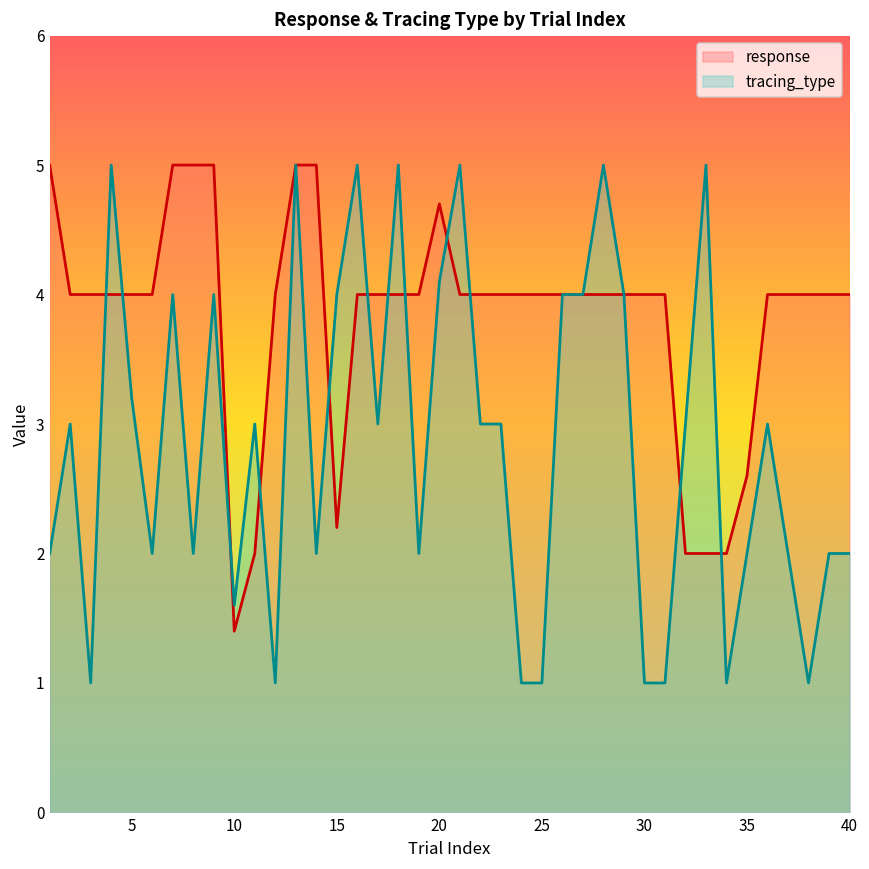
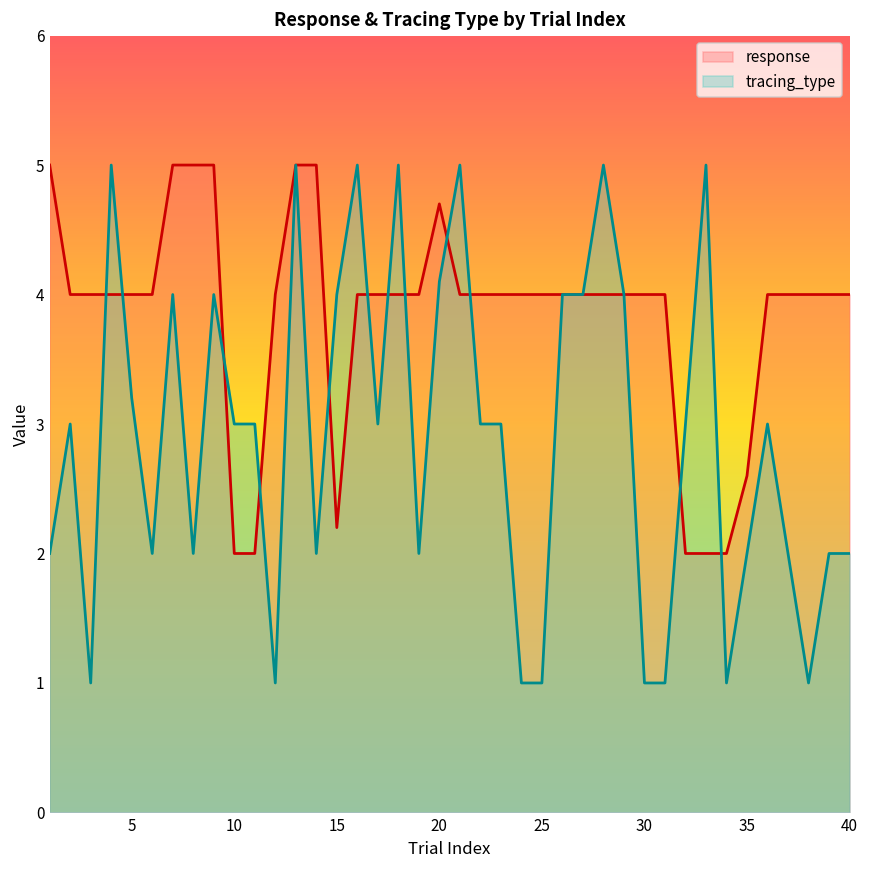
  {
    "response": {
      "5": 4.0,
-     "10": 1.4,
+     "10": 2.0,
      "15": 2.2,
      "20": 4.7,
      "25": 4.0,
      "30": 4.0,
      "35": 2.6,
      "40": 4.0
    },
    "tracing_type": {
      "5": 3.2,
-     "10": 1.6,
+     "10": 3.0,
      "15": 4.0,
      "20": 4.1,
      "25": 1.0,
      "30": 1.0,
      "35": 2.0,
      "40": 2.0
    }
  }
